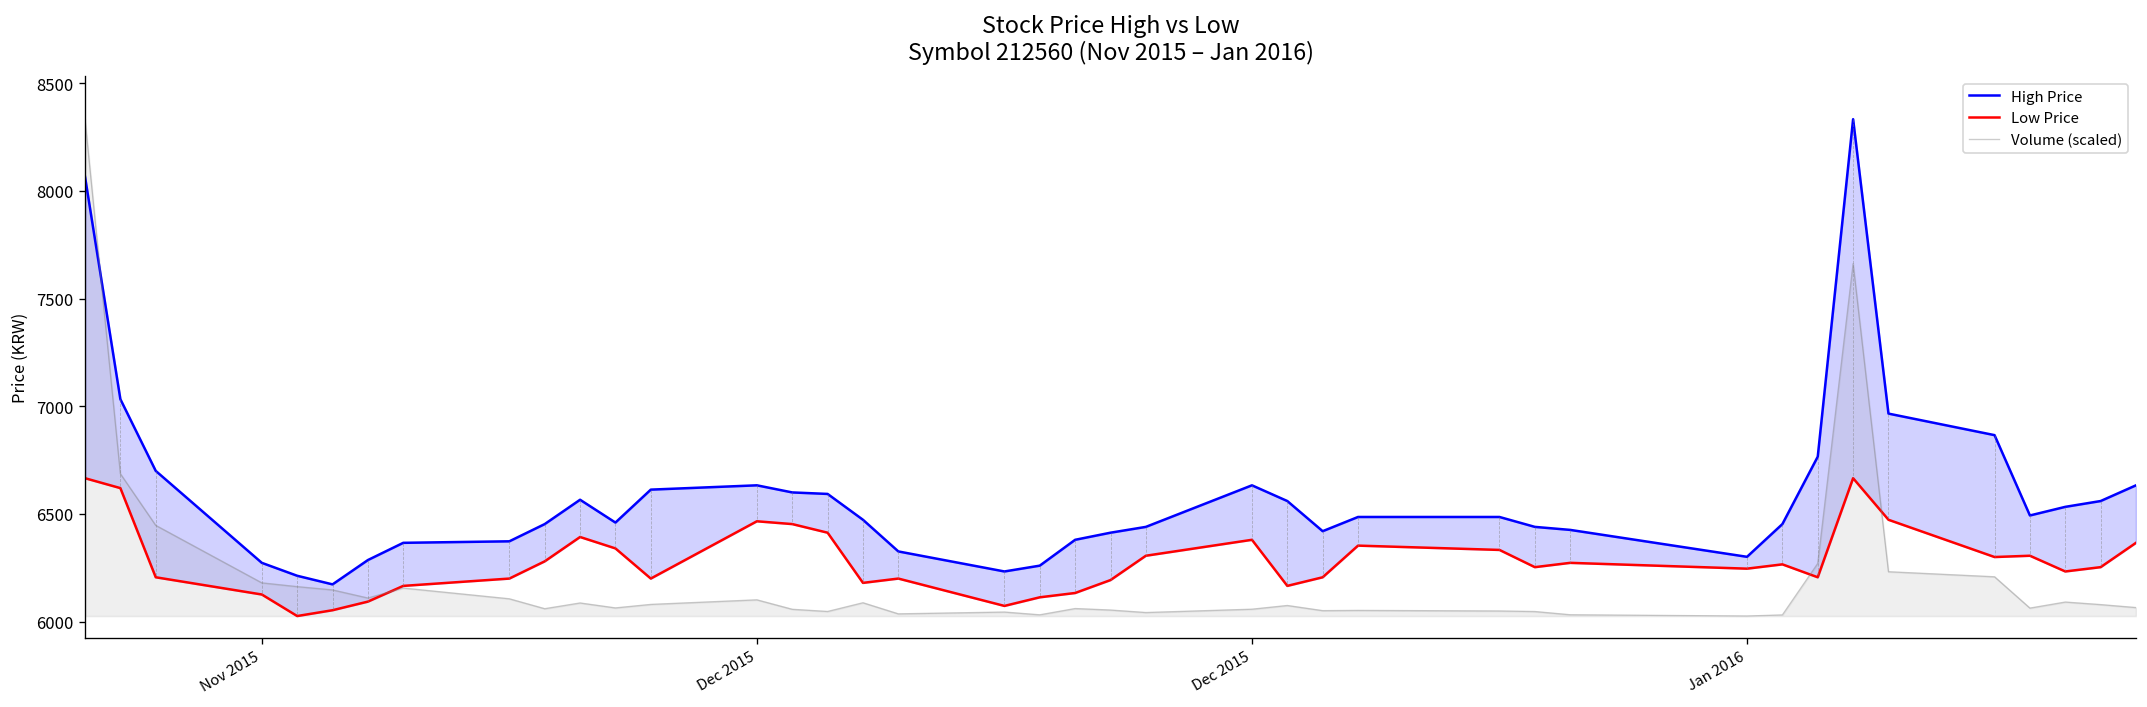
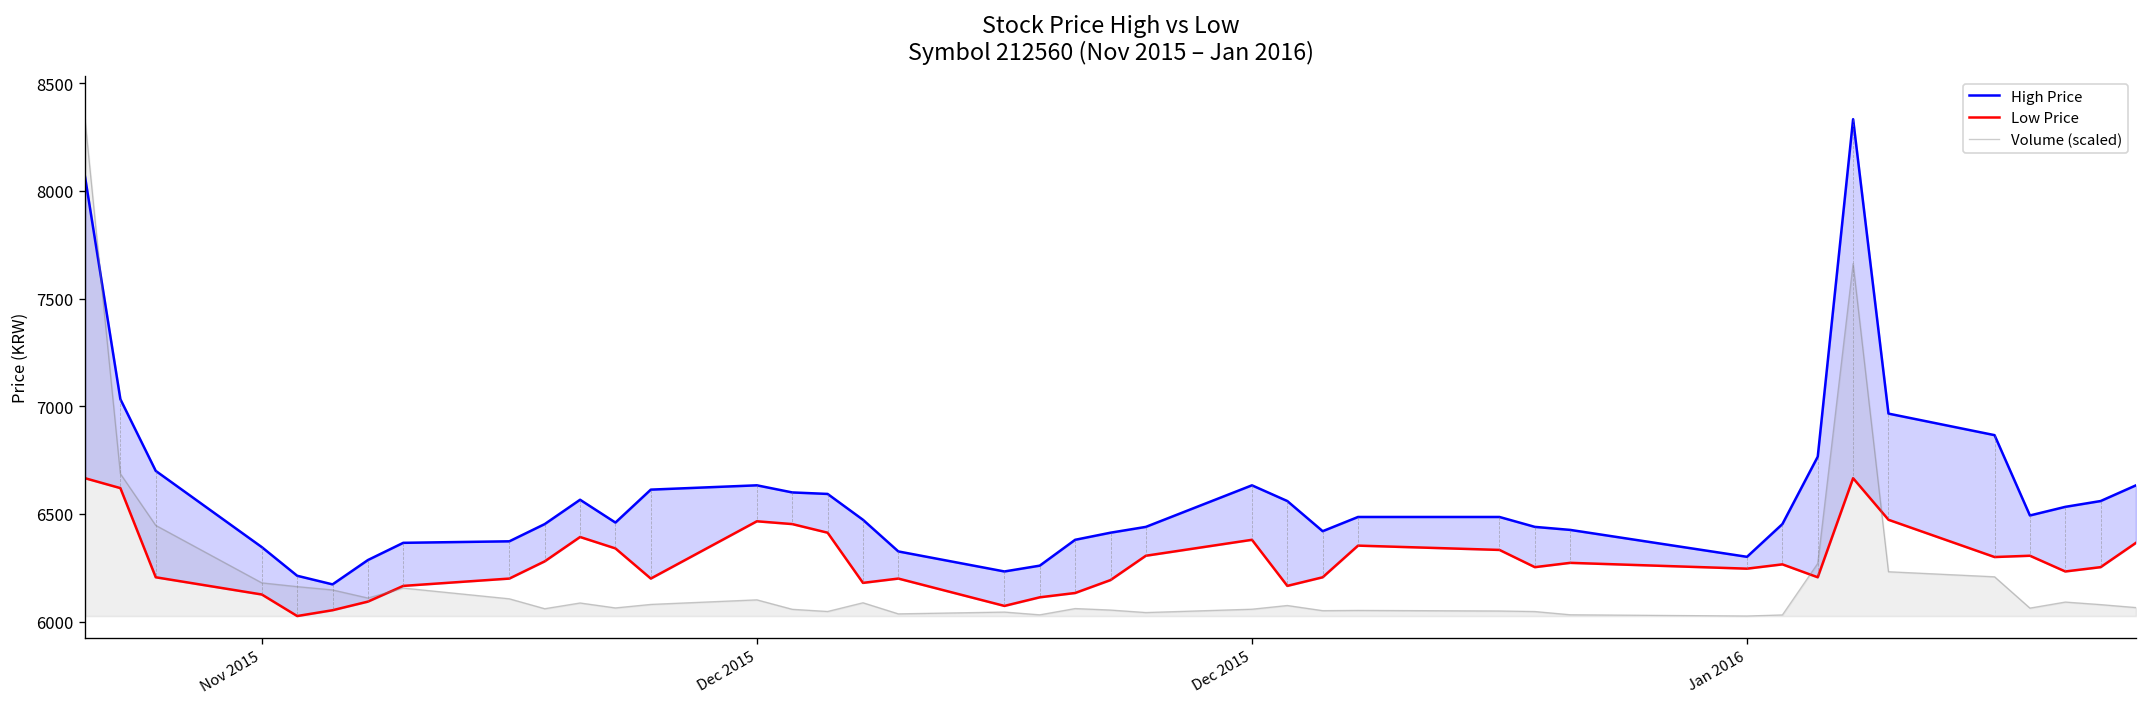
  {
    "High Price": {
-     "Nov 2015": 6270
+     "Nov 2015": 6350
    }
  }
